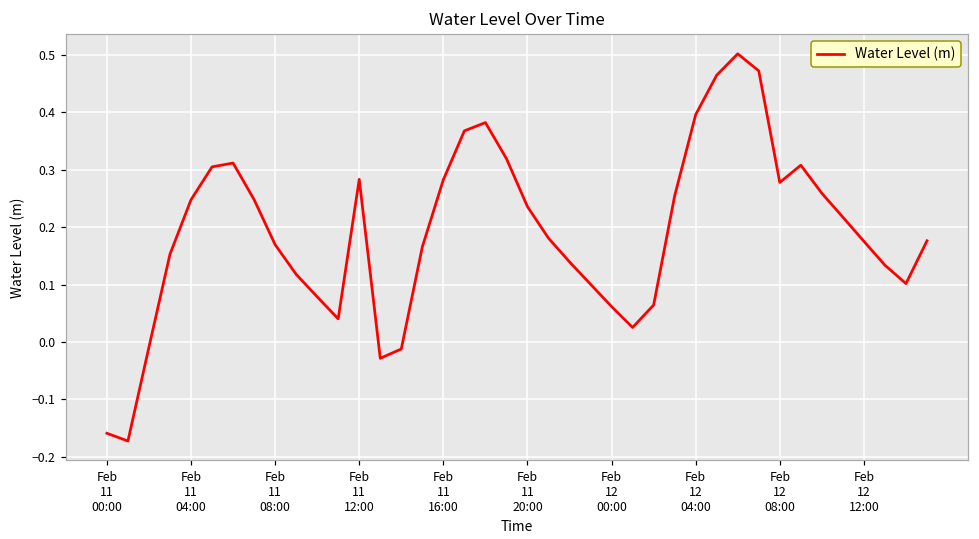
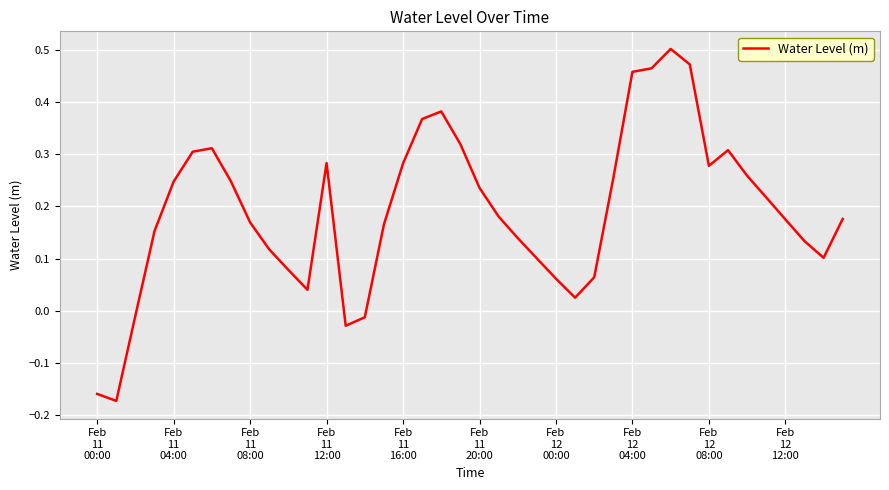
  {
    "Feb 11 00:00": -0.16,
    "Feb 11 04:00": 0.25,
    "Feb 11 08:00": 0.17,
    "Feb 11 12:00": 0.28,
    "Feb 11 16:00": 0.28,
    "Feb 11 20:00": 0.24,
    "Feb 12 00:00": 0.06,
-   "Feb 12 04:00": 0.40,
+   "Feb 12 04:00": 0.46,
    "Feb 12 08:00": 0.28,
    "Feb 12 12:00": 0.18
  }
